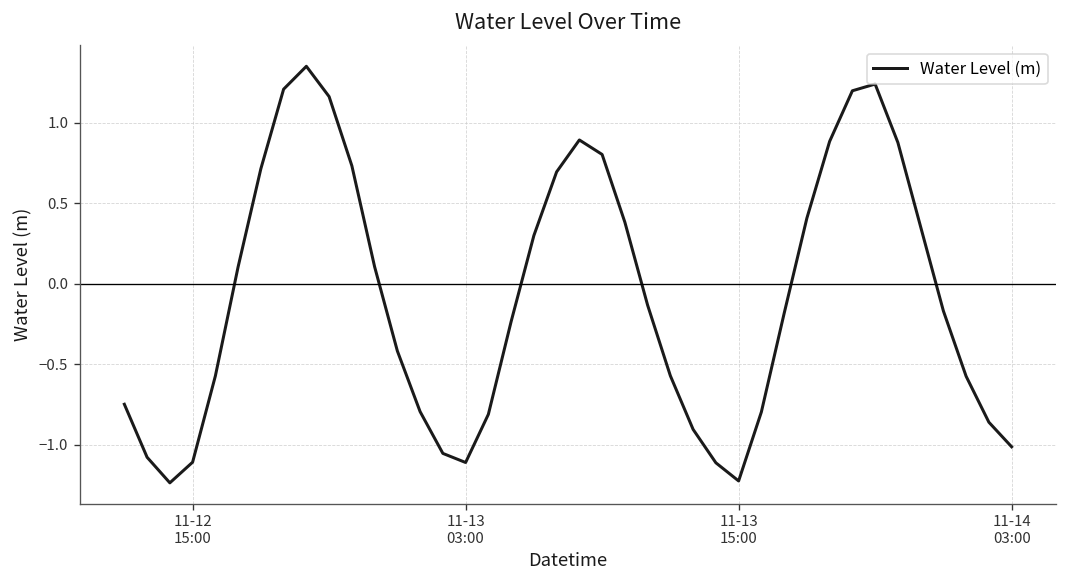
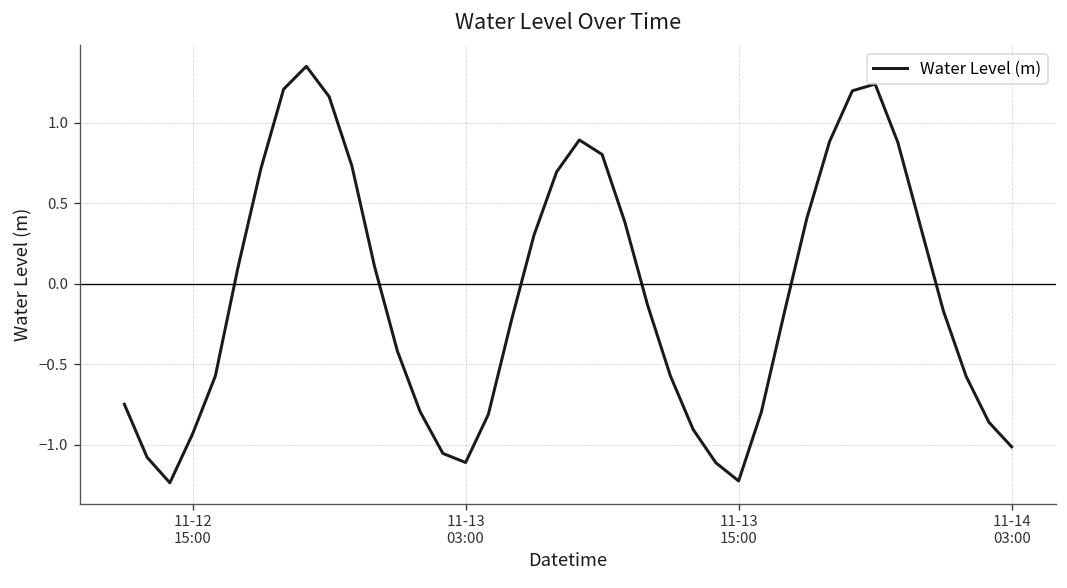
  {
-   "11-12 15:00": -1.11,
+   "11-12 15:00": -0.93,
    "11-13 03:00": -1.11,
    "11-13 15:00": -1.22,
    "11-14 03:00": -1.01
  }
